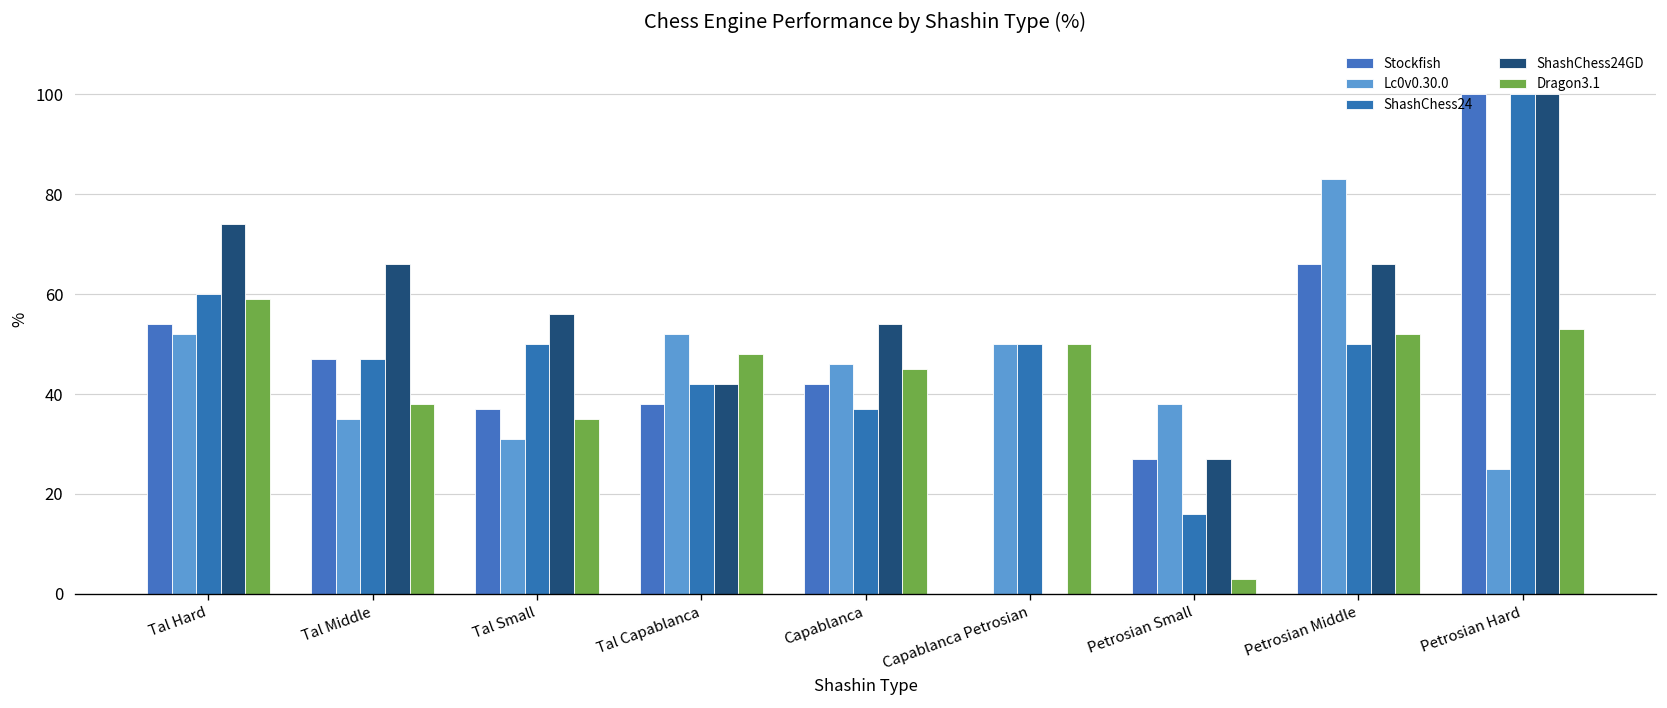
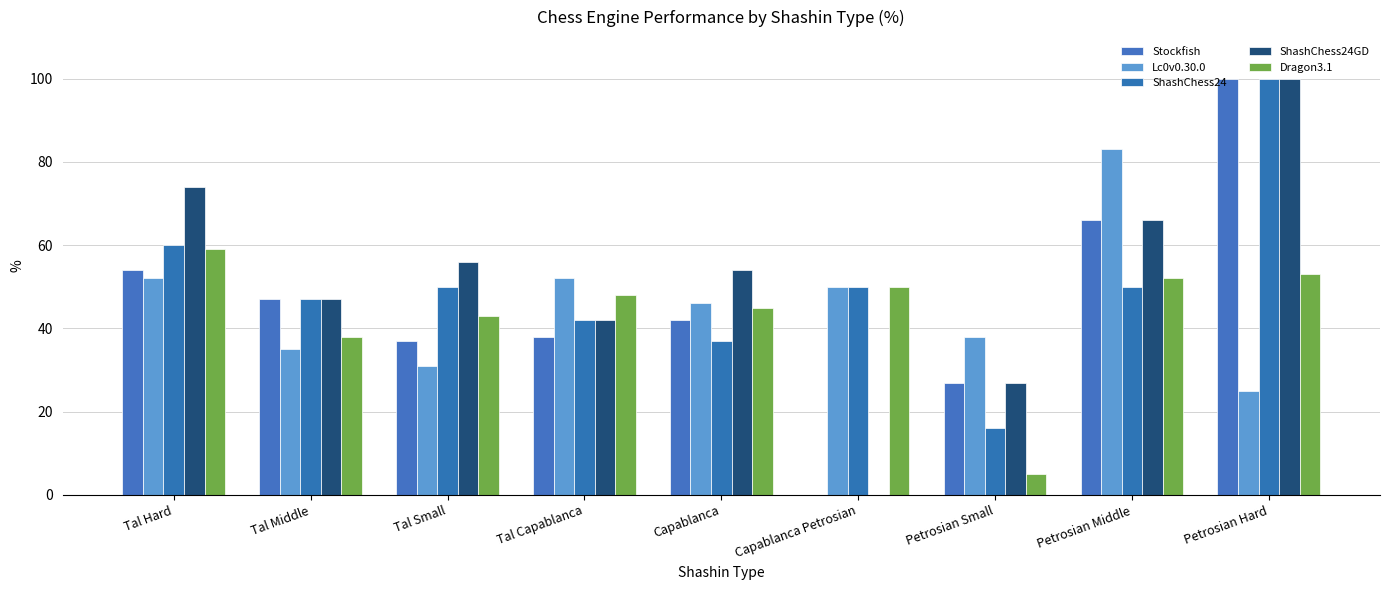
  {
    "ShashChess24GD": {
      "Tal Hard": 74,
-     "Tal Middle": 66,
+     "Tal Middle": 47,
      "Tal Small": 56,
      "Tal Capablanca": 42,
      "Capablanca": 54,
      "Capablanca Petrosian": 0,
      "Petrosian Small": 27,
      "Petrosian Middle": 66,
      "Petrosian Hard": 100
    },
    "Dragon3.1": {
      "Tal Hard": 59,
      "Tal Middle": 38,
-     "Tal Small": 35,
+     "Tal Small": 43,
      "Tal Capablanca": 48,
      "Capablanca": 45,
      "Capablanca Petrosian": 50,
-     "Petrosian Small": 3,
+     "Petrosian Small": 5,
      "Petrosian Middle": 52,
      "Petrosian Hard": 53
    }
  }
